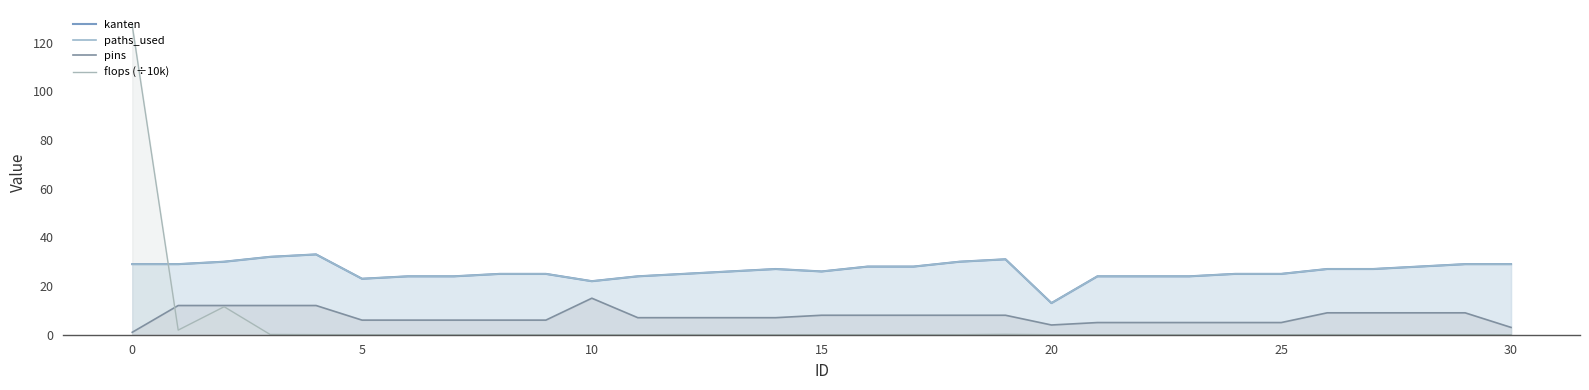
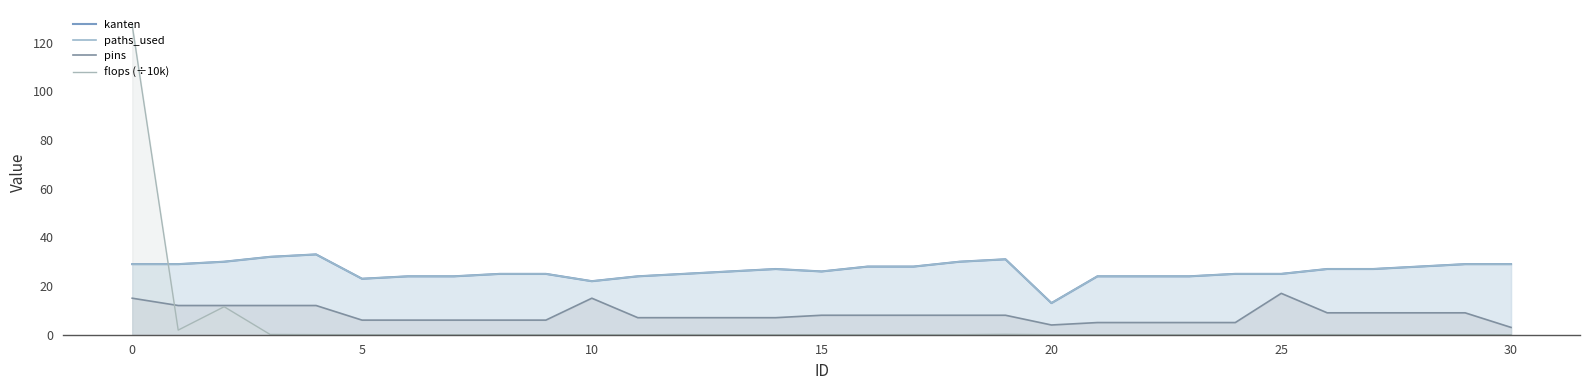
  {
    "pins": {
-     "0": 1,
+     "0": 15,
      "5": 6,
      "10": 15,
      "15": 8,
      "20": 4,
-     "25": 5,
+     "25": 17,
      "30": 3
    }
  }
